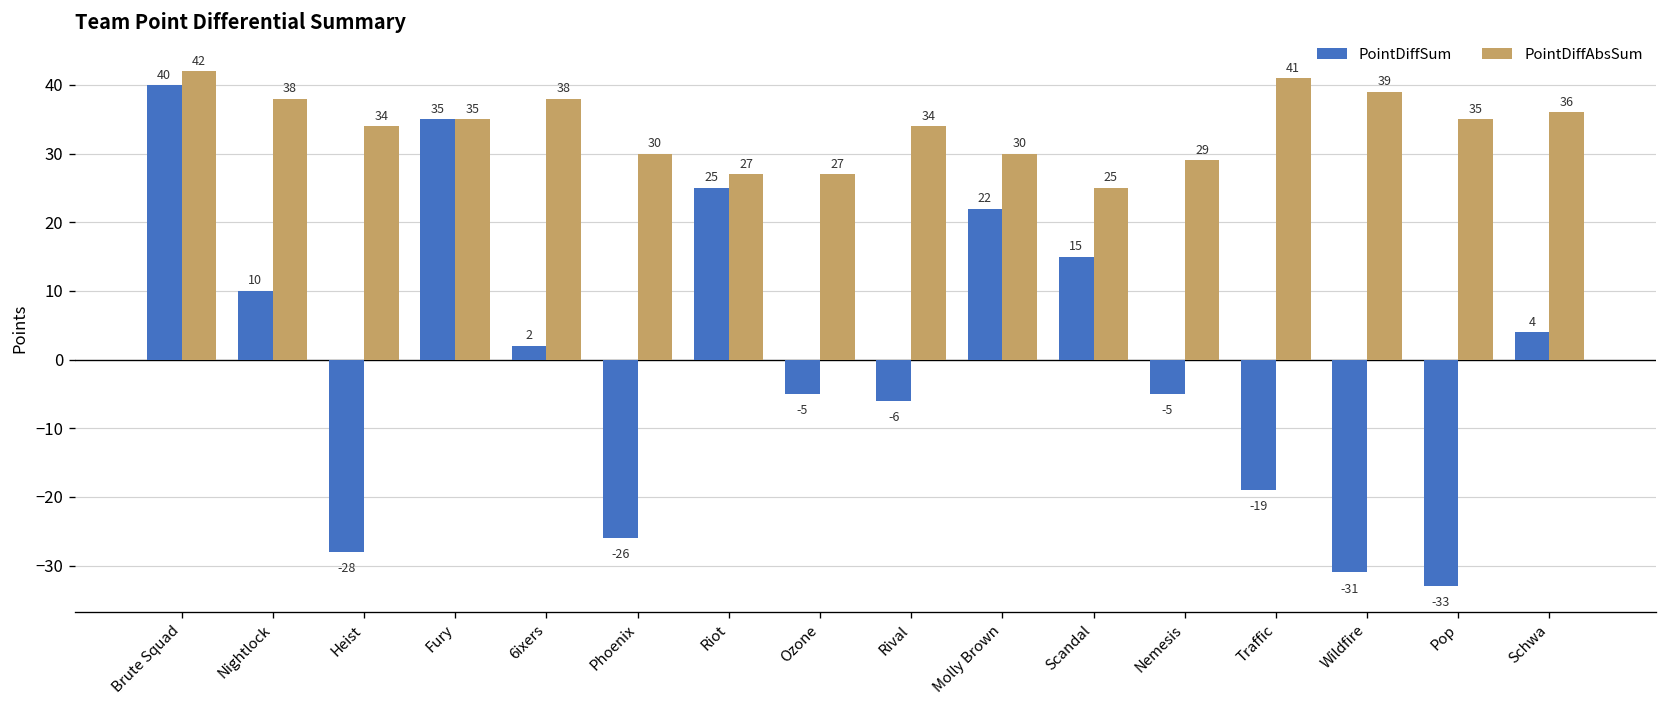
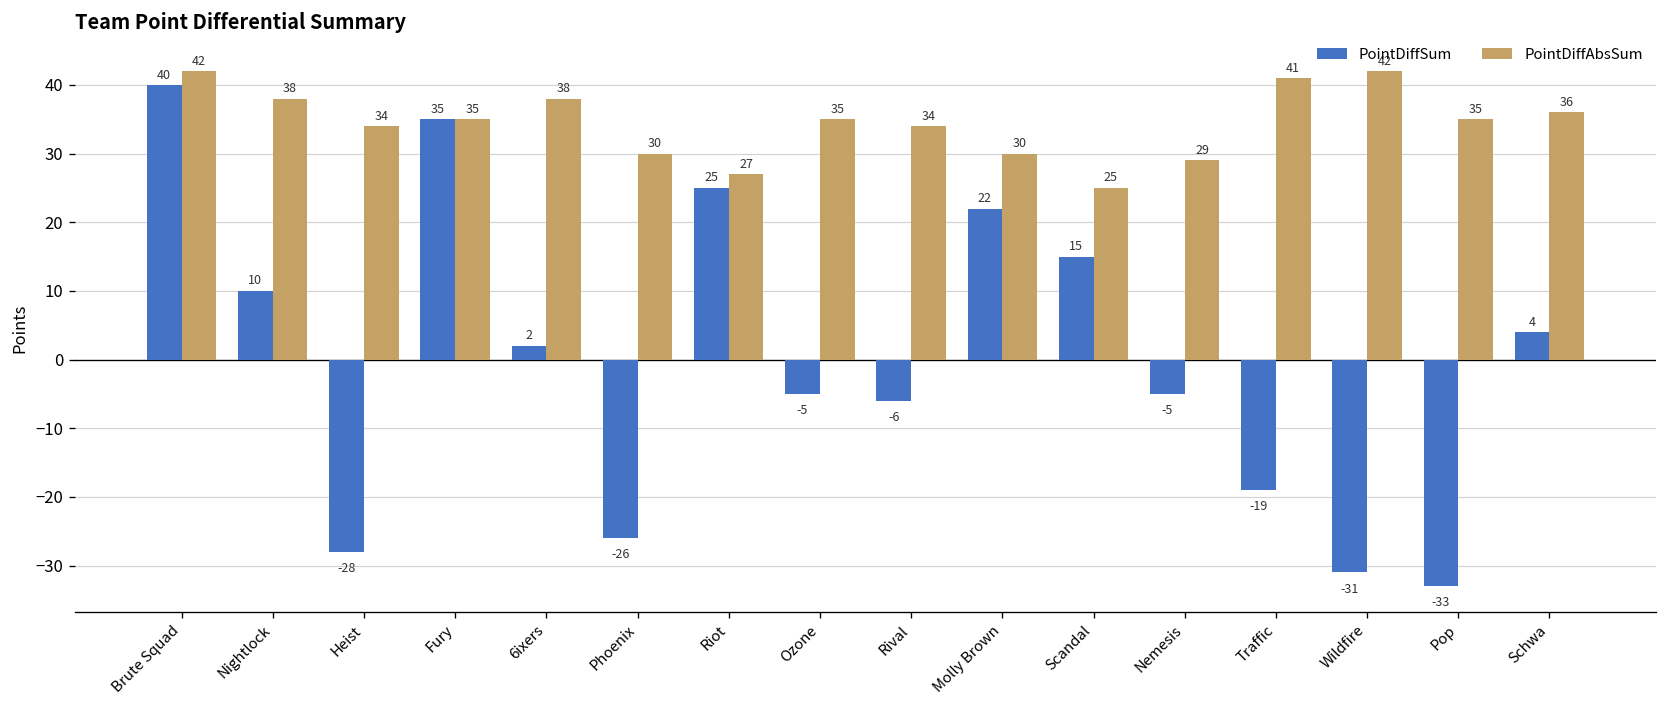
  {
    "PointDiffSum": {
      "Brute Squad": 40,
      "Nightlock": 10,
      "Heist": -28,
      "Fury": 35,
      "6ixers": 2,
      "Phoenix": -26,
      "Riot": 25,
      "Ozone": -5,
      "Rival": -6,
      "Molly Brown": 22,
      "Scandal": 15,
      "Nemesis": -5,
      "Traffic": -19,
      "Wildfire": -31,
      "Pop": -33,
      "Schwa": 4
    },
    "PointDiffAbsSum": {
      "Brute Squad": 42,
      "Nightlock": 38,
      "Heist": 34,
      "Fury": 35,
      "6ixers": 38,
      "Phoenix": 30,
      "Riot": 27,
-     "Ozone": 27,
+     "Ozone": 35,
      "Rival": 34,
      "Molly Brown": 30,
      "Scandal": 25,
      "Nemesis": 29,
      "Traffic": 41,
-     "Wildfire": 39,
+     "Wildfire": 42,
      "Pop": 35,
      "Schwa": 36
    }
  }
